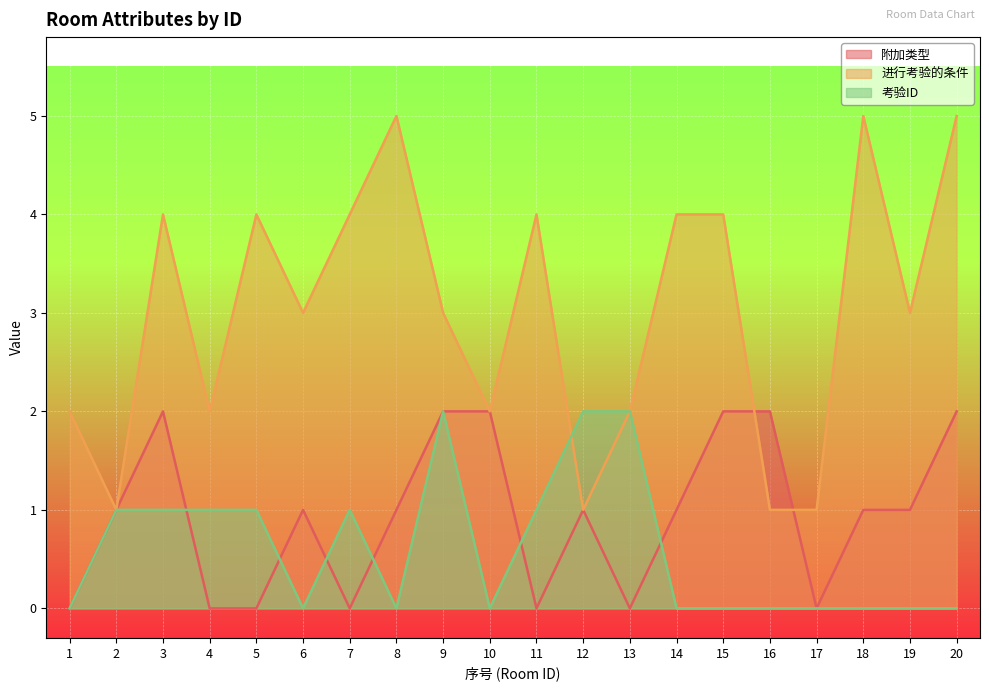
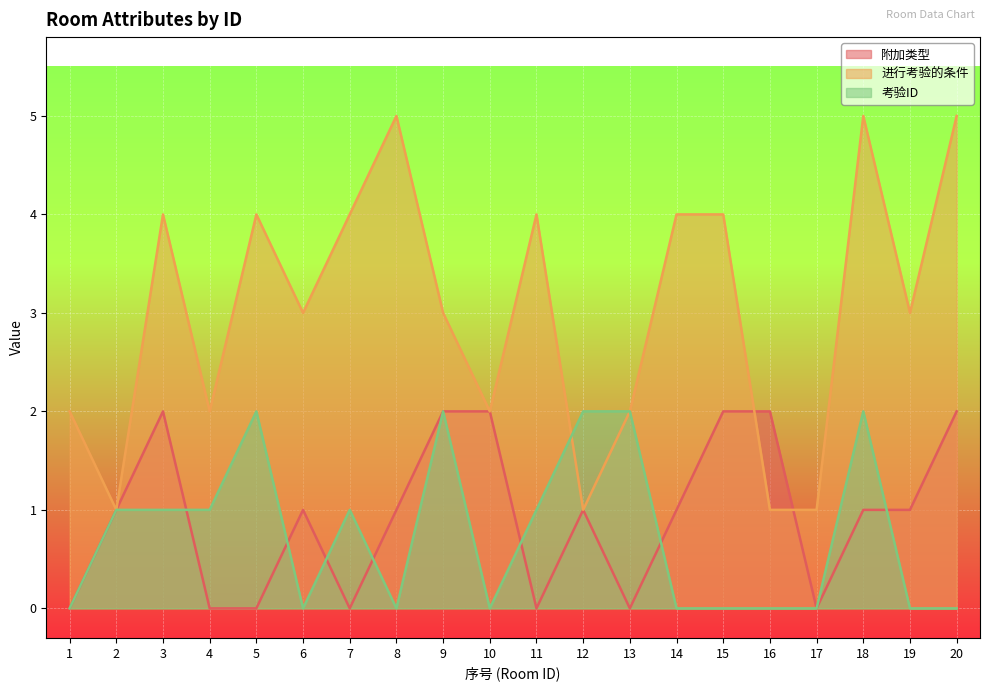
  {
    "考验ID": {
      "3": 1,
      "4": 1,
-     "5": 1,
+     "5": 2,
      "6": 0,
      "7": 1,
      "8": 0,
      "10": 0,
      "11": 1,
      "12": 2,
      "14": 0,
      "15": 0,
      "16": 0,
-     "18": 0,
+     "18": 2,
      "19": 0,
      "20": 0
    }
  }
